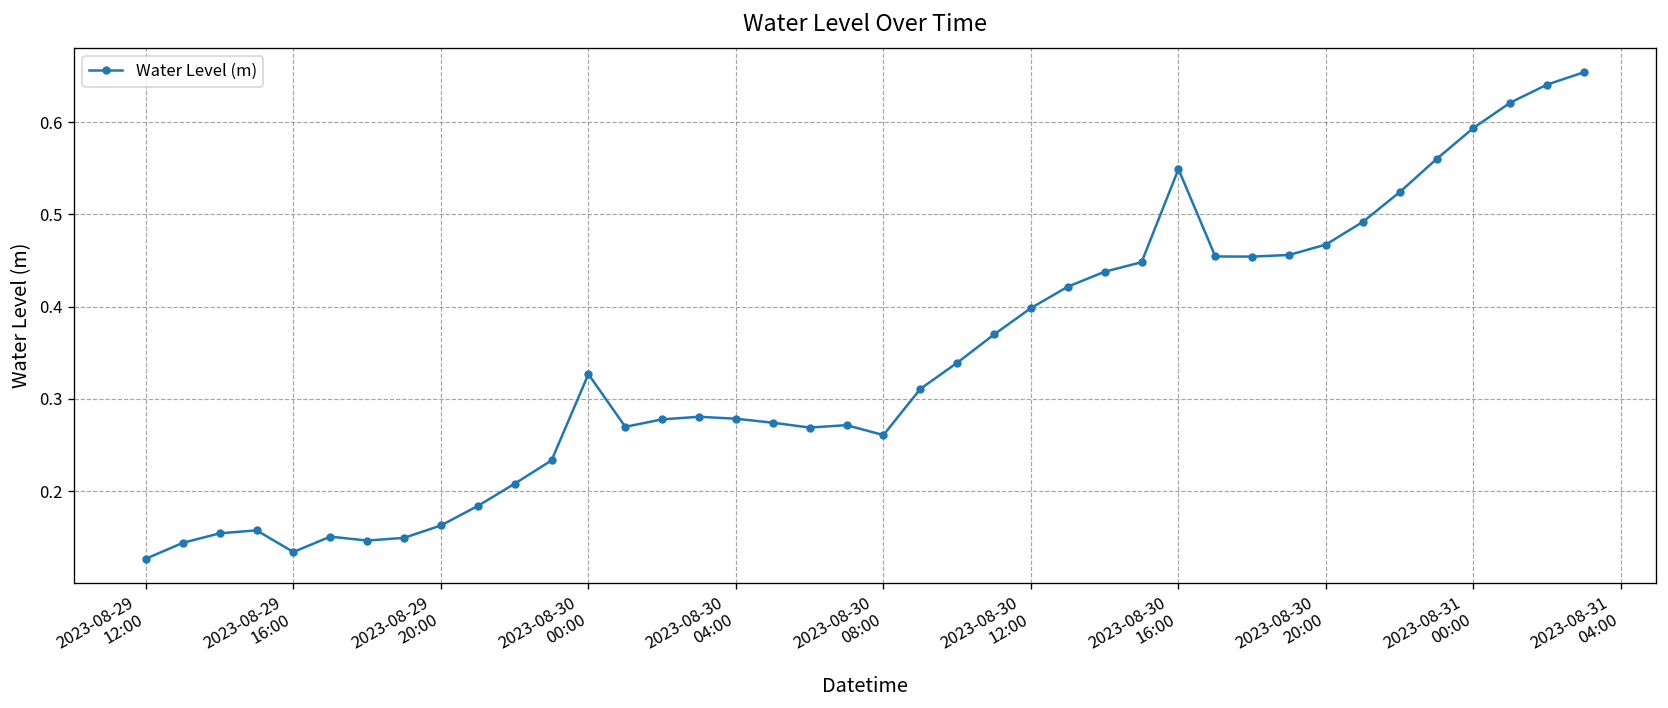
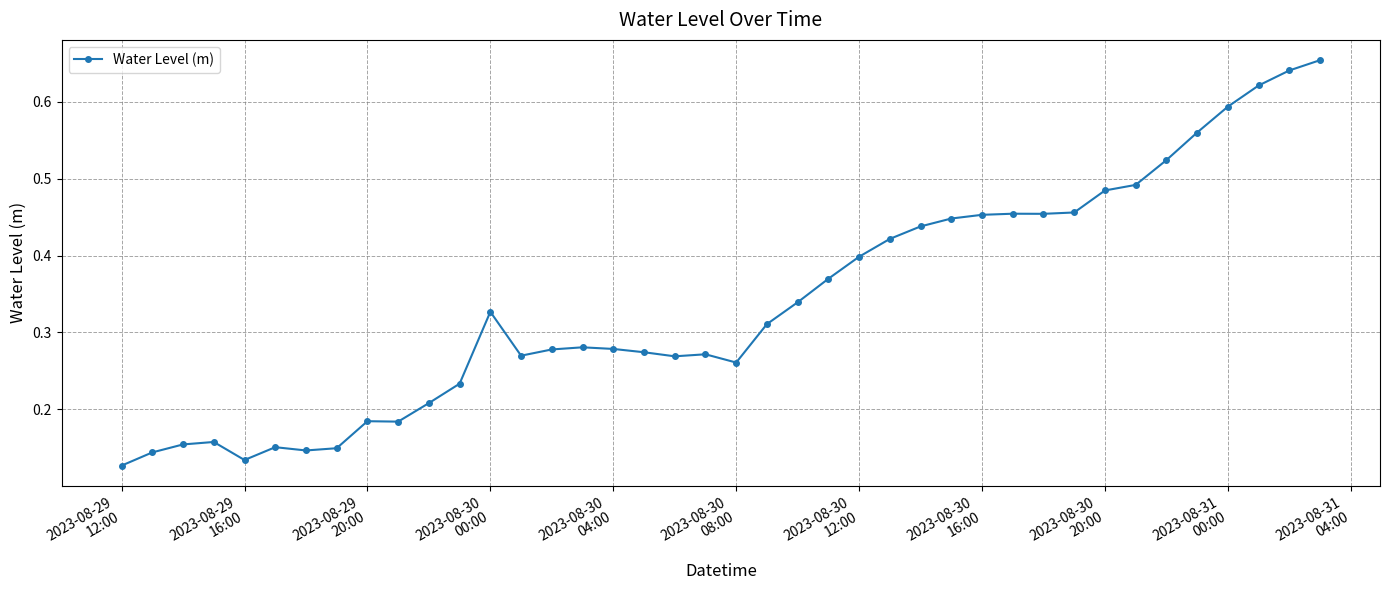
  {
    "2023-08-29 12:00": 0.13,
    "2023-08-29 16:00": 0.13,
-   "2023-08-29 20:00": 0.16,
+   "2023-08-29 20:00": 0.18,
    "2023-08-30 00:00": 0.33,
    "2023-08-30 04:00": 0.28,
    "2023-08-30 08:00": 0.26,
    "2023-08-30 12:00": 0.40,
-   "2023-08-30 16:00": 0.55,
-   "2023-08-30 20:00": 0.47,
+   "2023-08-30 16:00": 0.45,
+   "2023-08-30 20:00": 0.48,
    "2023-08-31 00:00": 0.59
  }
